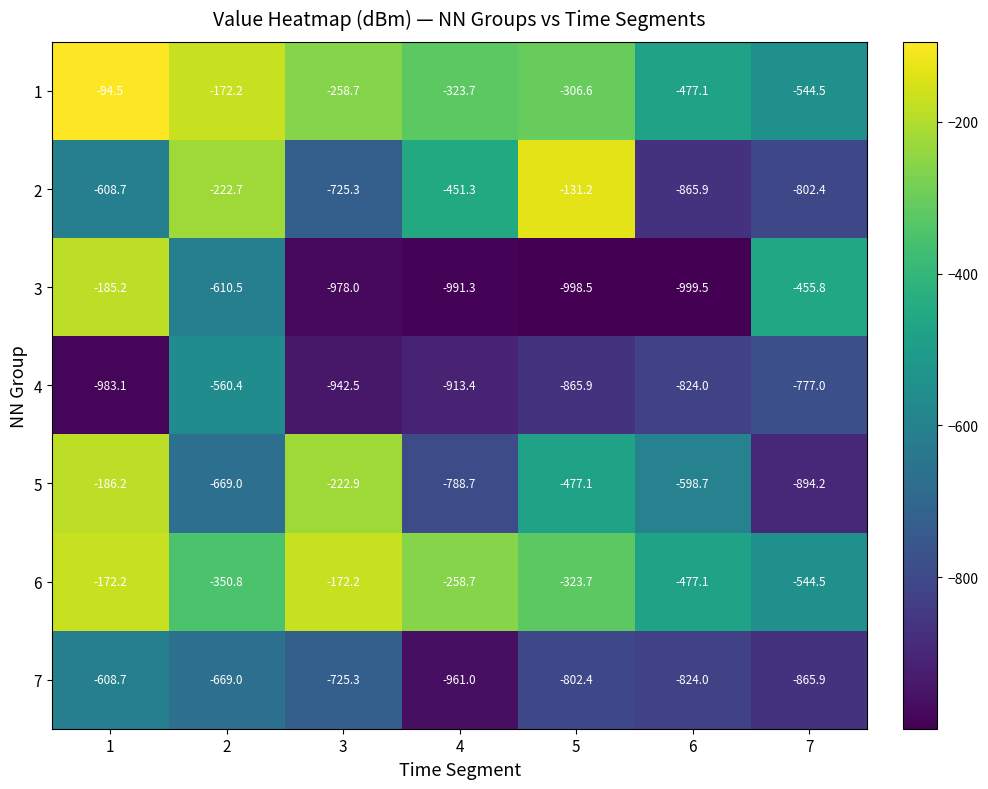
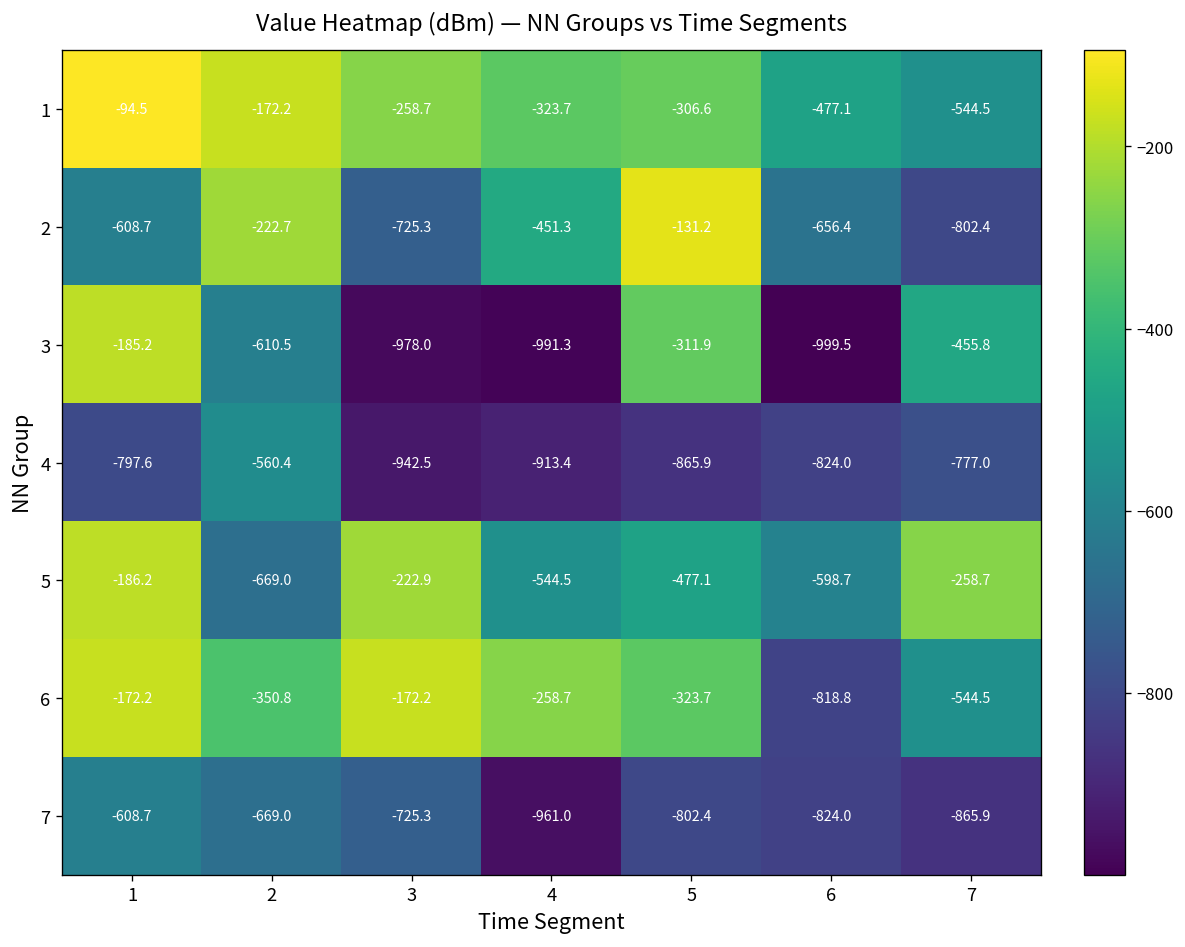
  {
    "1": {
      "1": -94.5,
      "2": -172.2,
      "3": -258.7,
      "4": -323.7,
      "5": -306.6,
      "6": -477.1,
      "7": -544.5
    },
    "2": {
      "1": -608.7,
      "2": -222.7,
      "3": -725.3,
      "4": -451.3,
      "5": -131.2,
-     "6": -865.9,
+     "6": -656.4,
      "7": -802.4
    },
    "3": {
      "1": -185.2,
      "2": -610.5,
      "3": -978.0,
      "4": -991.3,
-     "5": -998.5,
+     "5": -311.9,
      "6": -999.5,
      "7": -455.8
    },
    "4": {
-     "1": -983.1,
+     "1": -797.6,
      "2": -560.4,
      "3": -942.5,
      "4": -913.4,
      "5": -865.9,
      "6": -824.0,
      "7": -777.0
    },
    "5": {
      "1": -186.2,
      "2": -669.0,
      "3": -222.9,
-     "4": -788.7,
+     "4": -544.5,
      "5": -477.1,
      "6": -598.7,
-     "7": -894.2
+     "7": -258.7
    },
    "6": {
      "1": -172.2,
      "2": -350.8,
      "3": -172.2,
      "4": -258.7,
      "5": -323.7,
-     "6": -477.1,
+     "6": -818.8,
      "7": -544.5
    },
    "7": {
      "1": -608.7,
      "2": -669.0,
      "3": -725.3,
      "4": -961.0,
      "5": -802.4,
      "6": -824.0,
      "7": -865.9
    }
  }
